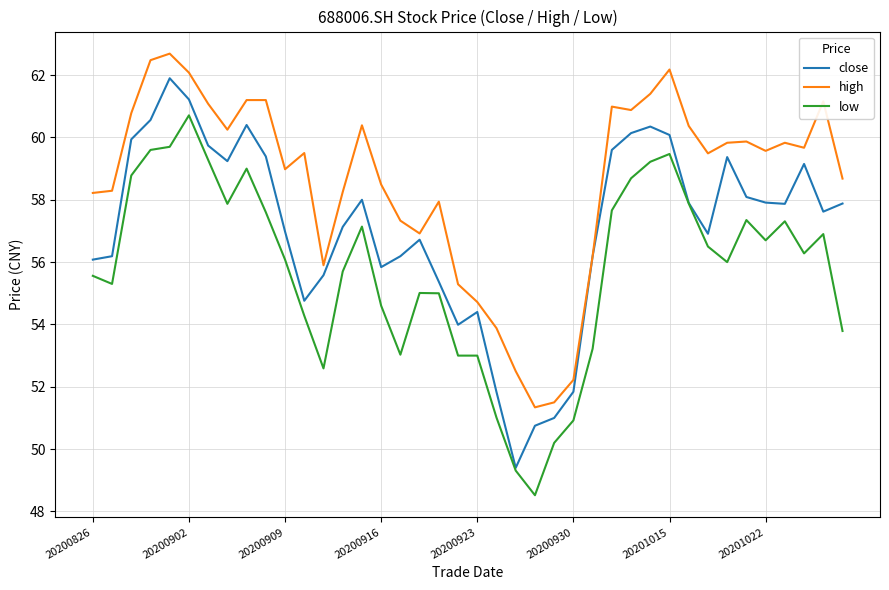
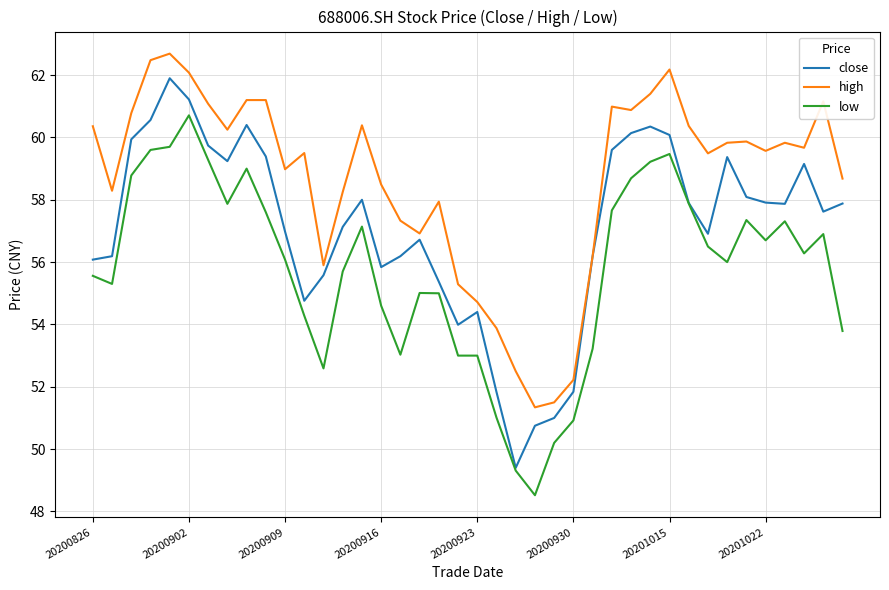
  {
    "close": {
      "20200826": 56.1,
      "20200902": 61.2,
      "20200909": 57.0,
      "20200916": 55.8,
      "20200923": 54.4,
      "20200930": 51.8,
      "20201015": 60.1,
      "20201022": 57.9
    },
    "high": {
-     "20200826": 58.2,
+     "20200826": 60.4,
      "20200902": 62.1,
      "20200909": 59.0,
      "20200916": 58.5,
      "20200923": 54.7,
      "20200930": 52.2,
      "20201015": 62.2,
      "20201022": 59.6
    },
    "low": {
      "20200826": 55.6,
      "20200902": 60.7,
      "20200909": 56.1,
      "20200916": 54.6,
      "20200923": 53.0,
      "20200930": 50.9,
      "20201015": 59.5,
      "20201022": 56.7
    }
  }
